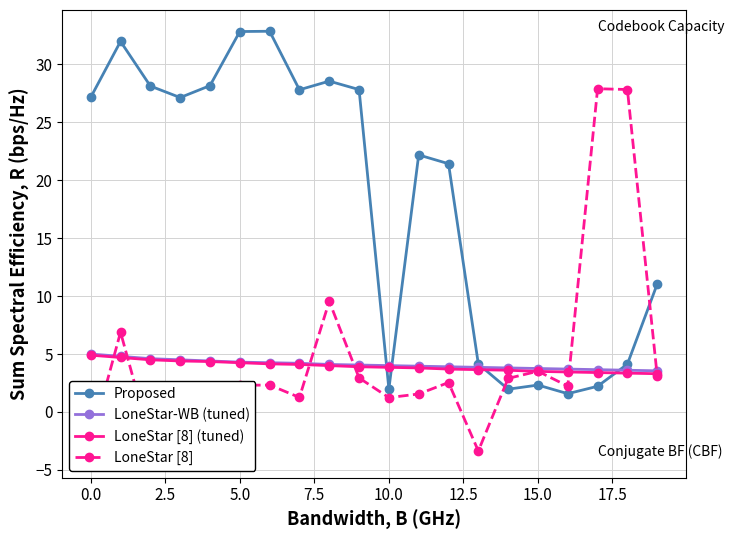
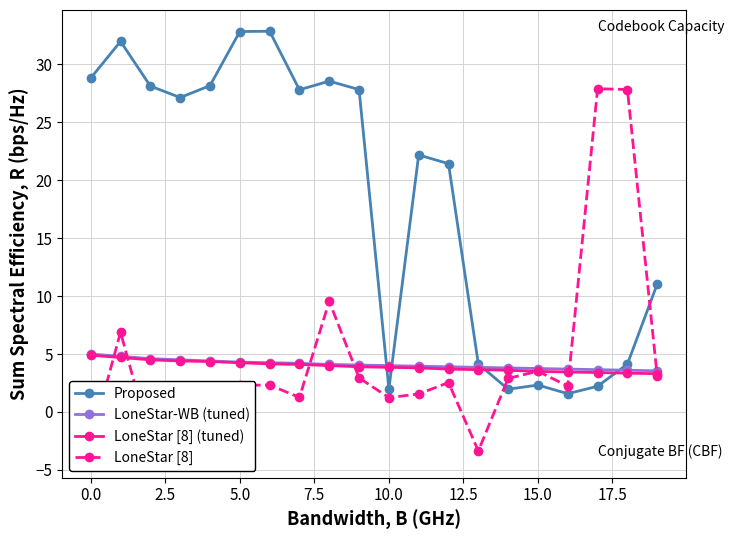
  {
    "Proposed": {
-     "0.0": 27.1,
+     "0.0": 28.8,
      "5.0": 32.8,
      "10.0": 2.0,
      "15.0": 2.3
    },
    "LoneStar-WB (tuned)": {
      "15.0": 3.8
    }
  }
